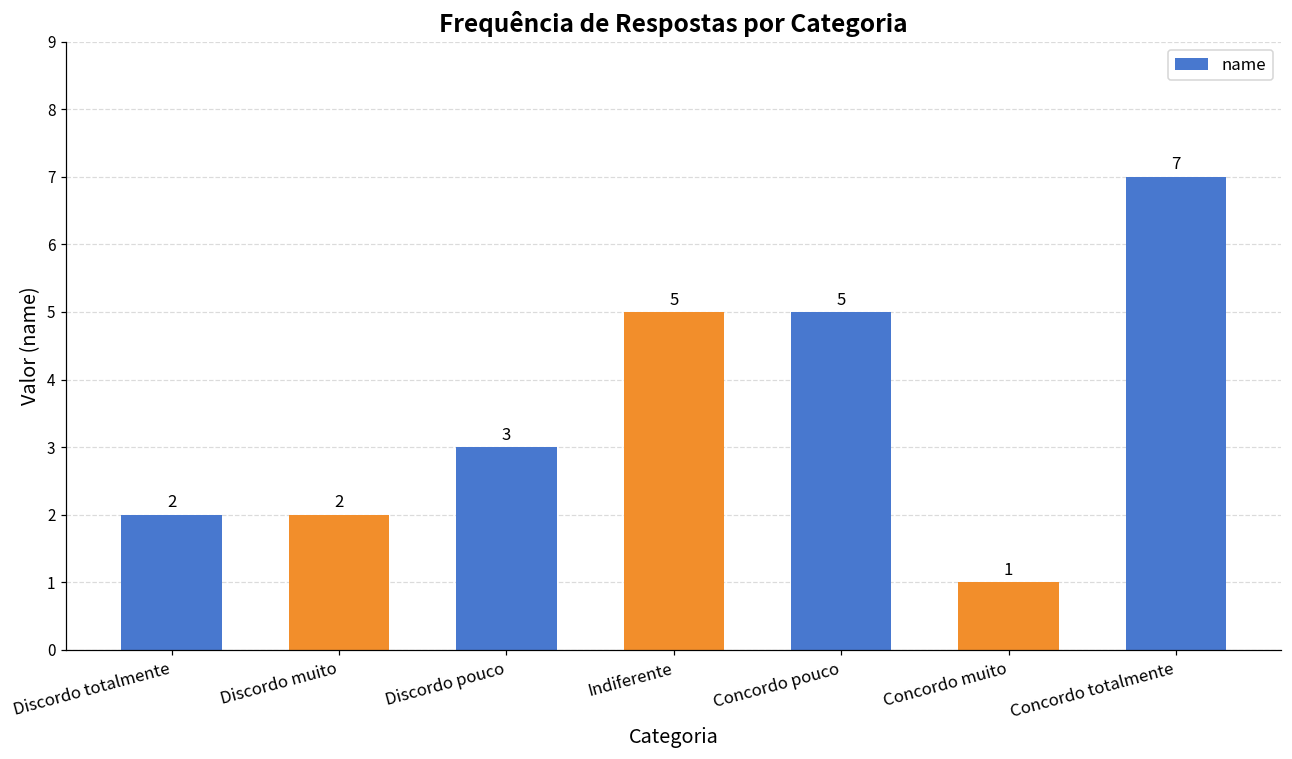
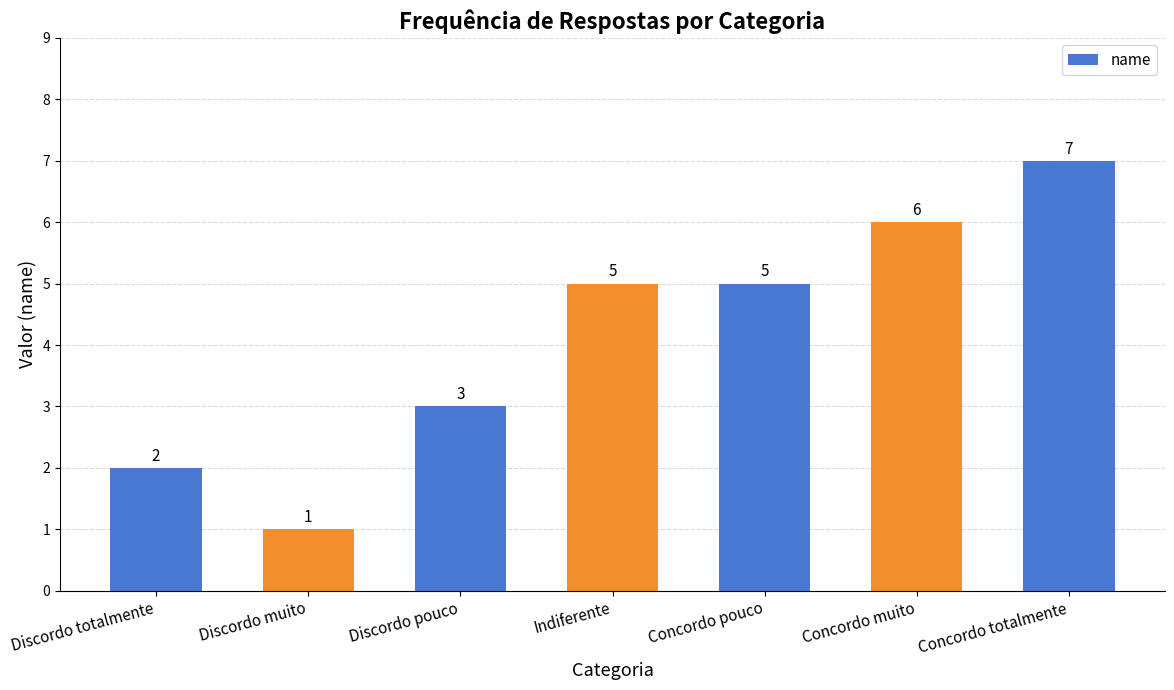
  {
    "Discordo totalmente": 2,
-   "Discordo muito": 2,
+   "Discordo muito": 1,
    "Discordo pouco": 3,
    "Indiferente": 5,
    "Concordo pouco": 5,
-   "Concordo muito": 1,
+   "Concordo muito": 6,
    "Concordo totalmente": 7
  }
